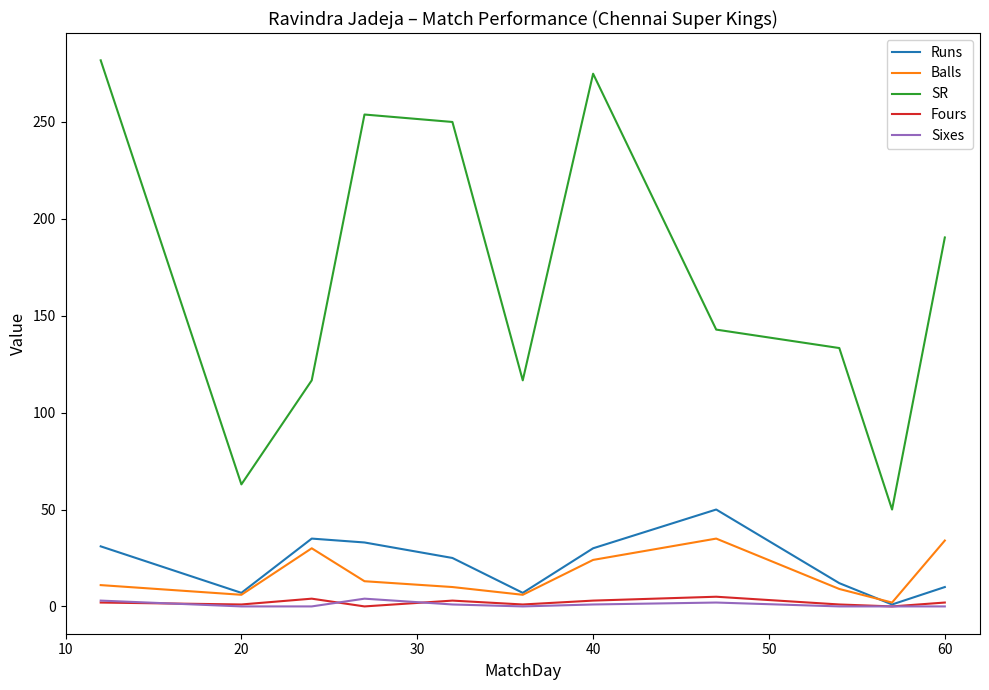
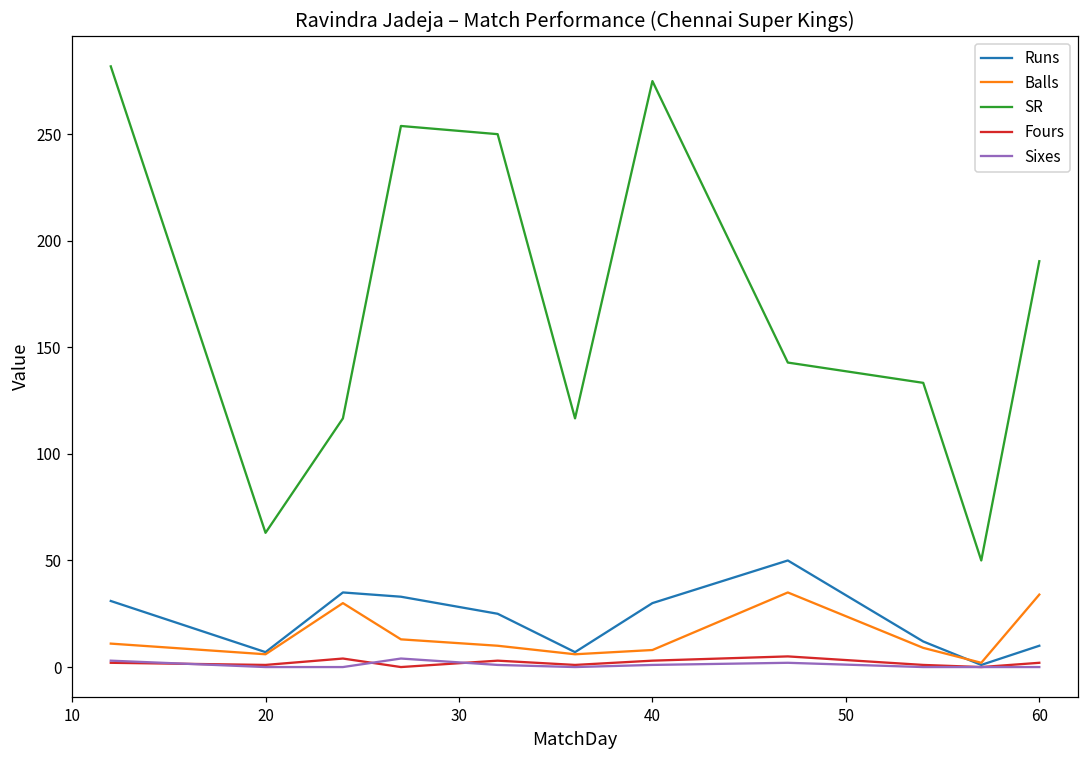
  {
    "Runs": {
      "40": 30,
      "60": 10
    },
    "Balls": {
-     "40": 24,
+     "40": 8,
      "60": 34
    },
    "SR": {
      "20": 63,
      "40": 275,
      "60": 190
    },
    "Fours": {
      "40": 3,
      "60": 2
    },
    "Sixes": {
      "40": 1,
      "60": 0
    }
  }
